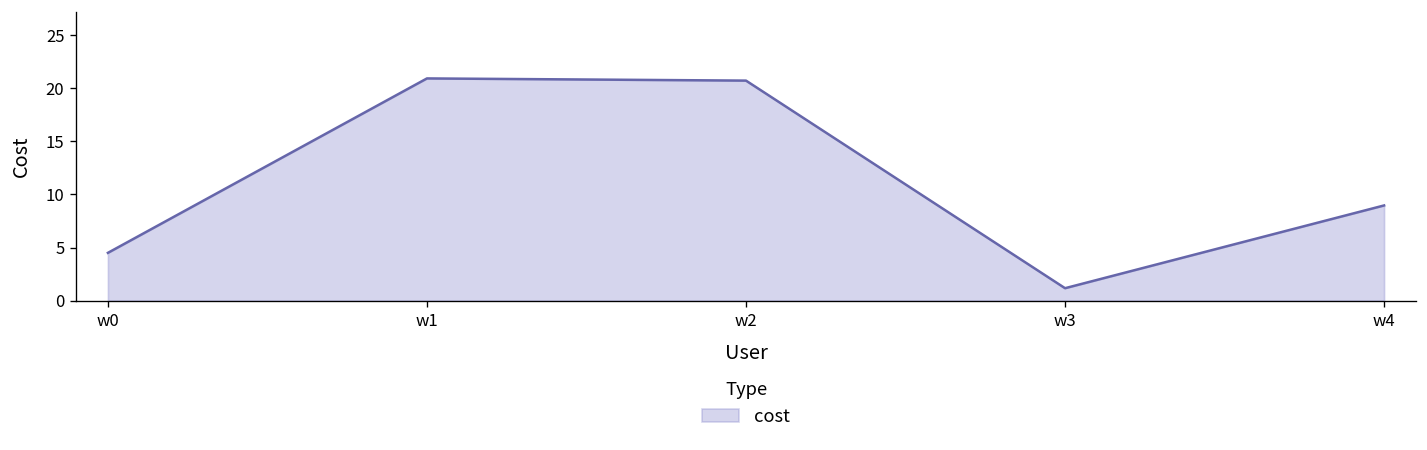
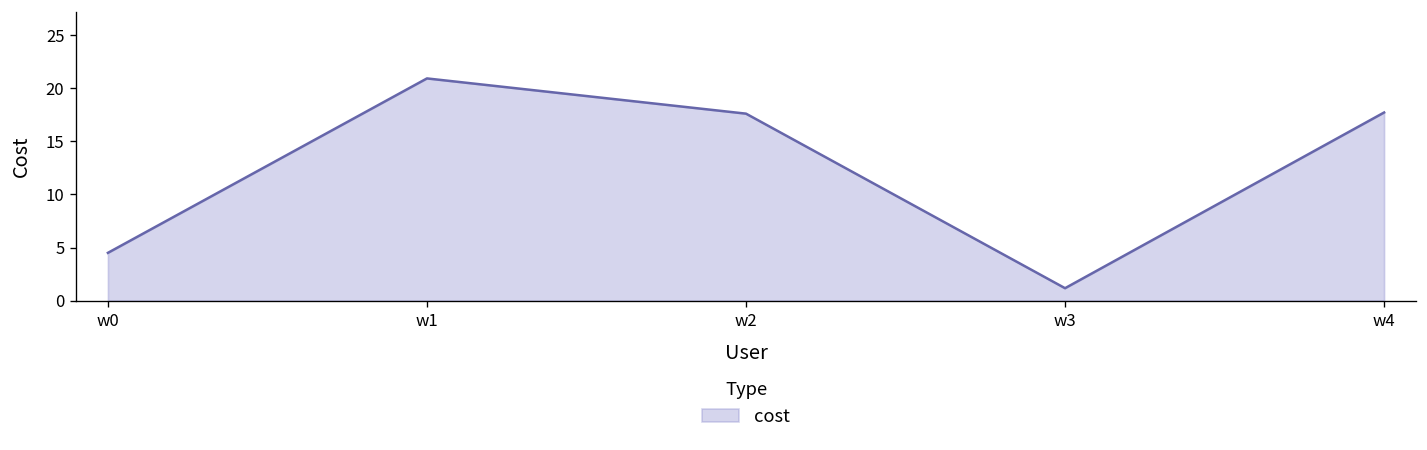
  {
    "w0": 5,
    "w1": 21,
-   "w2": 21,
+   "w2": 18,
    "w3": 1,
-   "w4": 9
+   "w4": 18
  }
